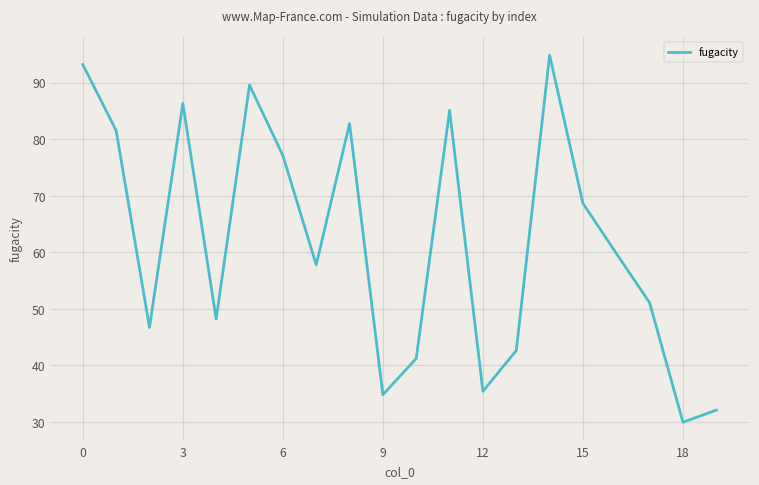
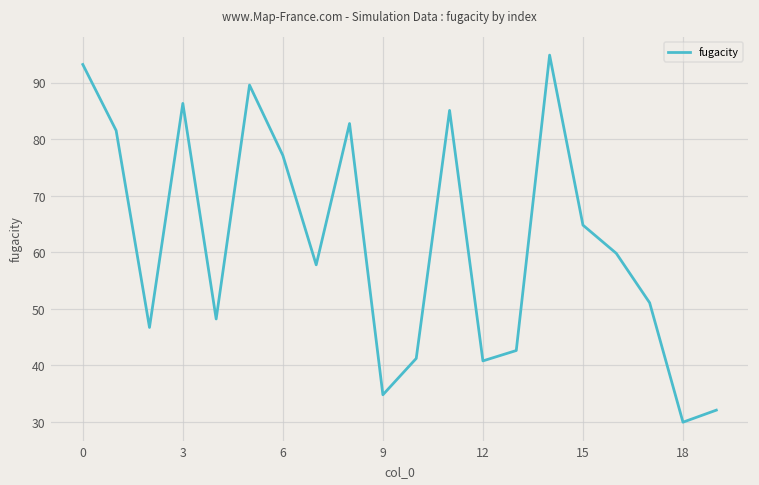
  {
    "0": 93,
    "3": 86,
    "6": 77,
    "9": 35,
-   "12": 35,
-   "15": 69,
+   "12": 41,
+   "15": 65,
    "18": 30
  }
